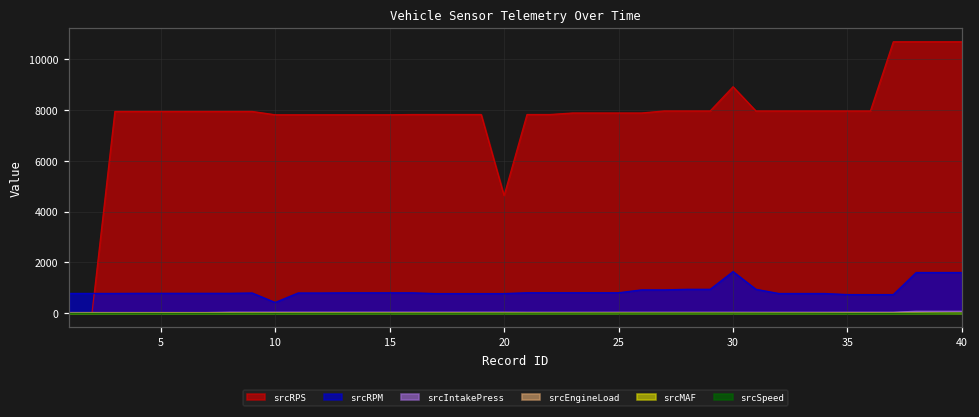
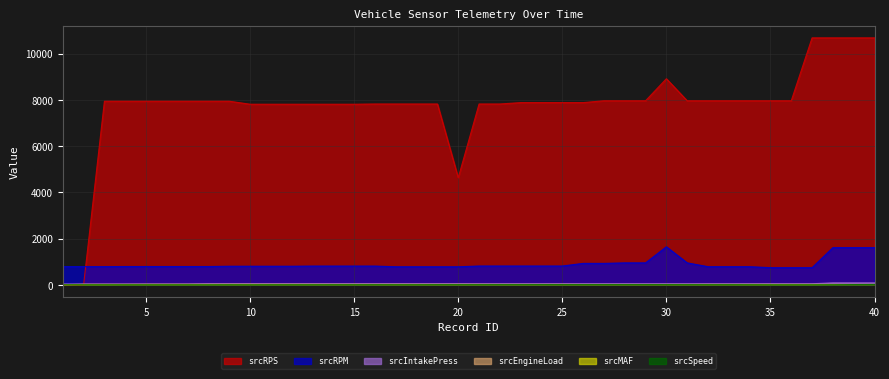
  {
    "srcRPS": {
      "5": 7900,
      "10": 7800,
      "15": 7800,
      "20": 4600,
      "25": 7900,
      "30": 8900,
      "35": 8000,
      "40": 10700
    },
    "srcRPM": {
      "5": 800,
-     "10": 400,
+     "10": 800,
      "15": 800,
      "20": 800,
      "25": 800,
      "30": 1600,
      "35": 700,
      "40": 1600
    }
  }
